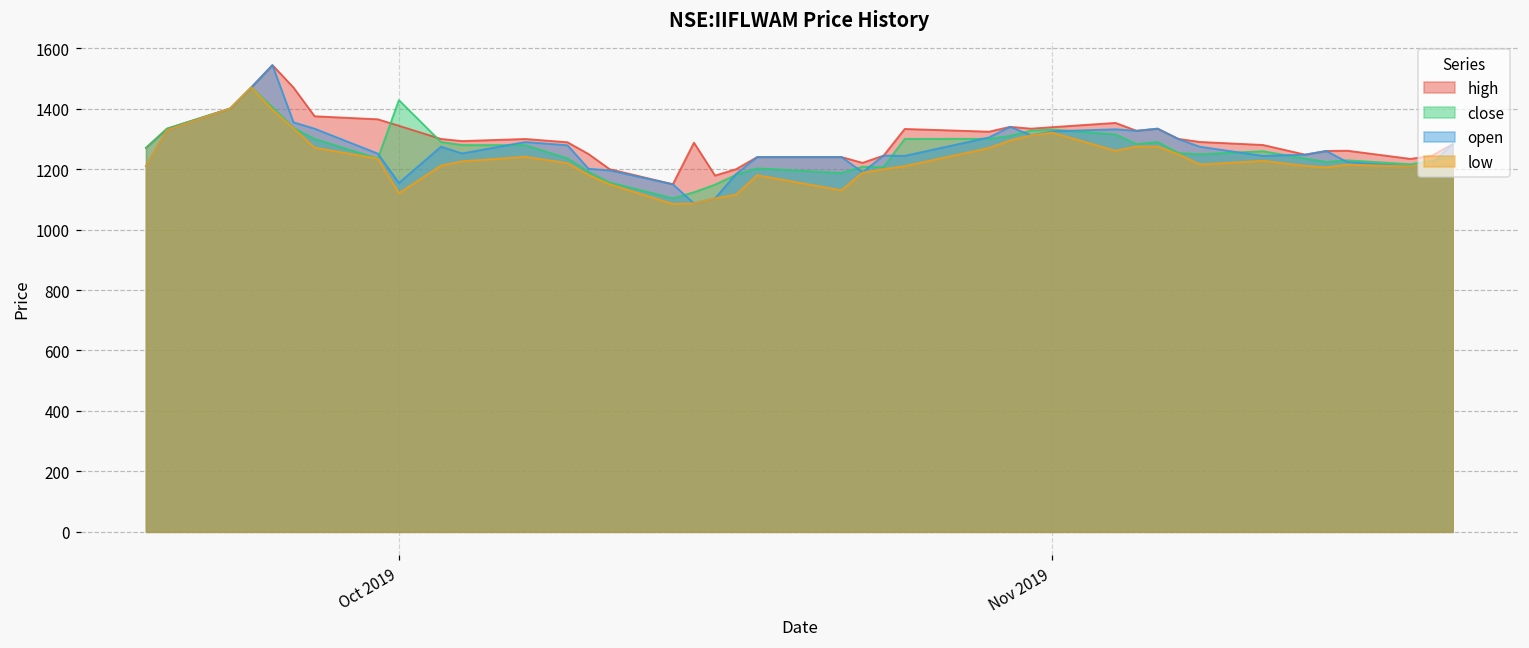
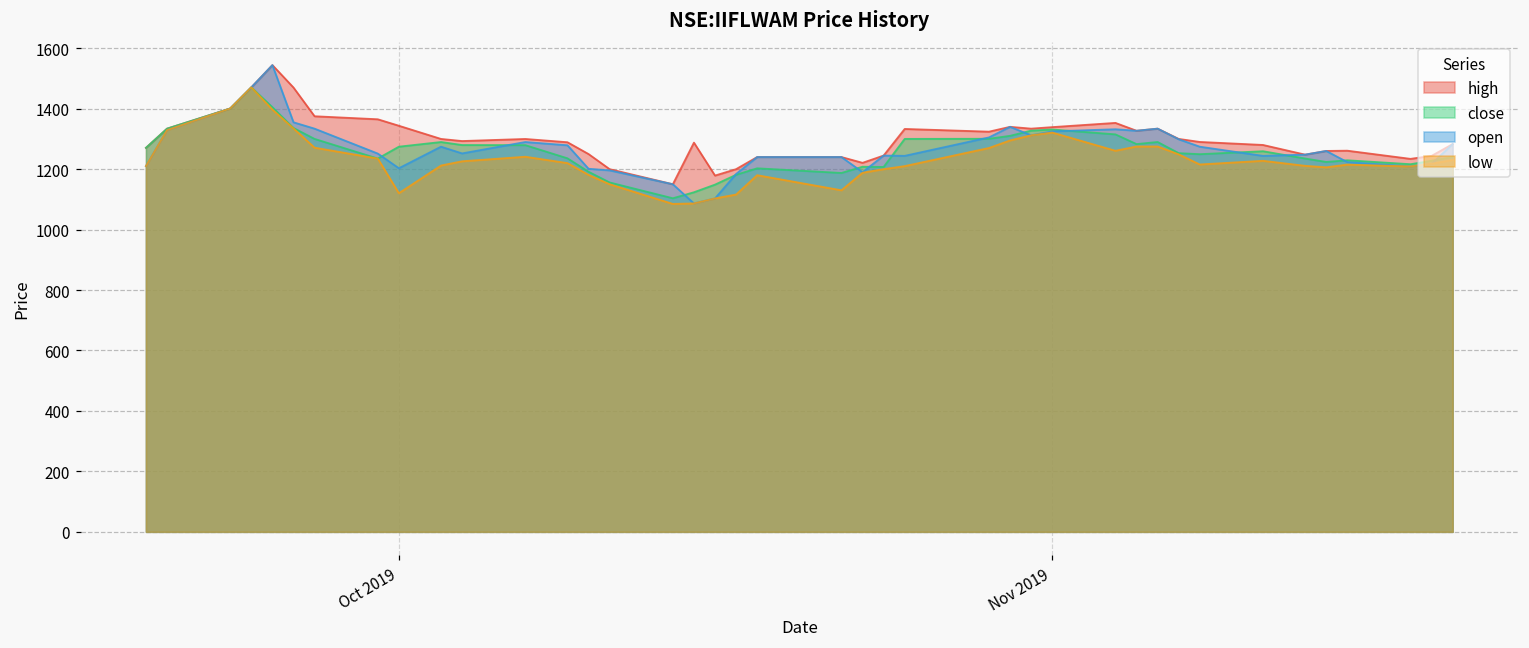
  {
    "high": {
      "Oct 2019": 1340
    },
    "close": {
-     "Oct 2019": 1430
+     "Oct 2019": 1270
    },
    "open": {
-     "Oct 2019": 1150
+     "Oct 2019": 1200
    },
    "low": {
      "Oct 2019": 1120
    }
  }
